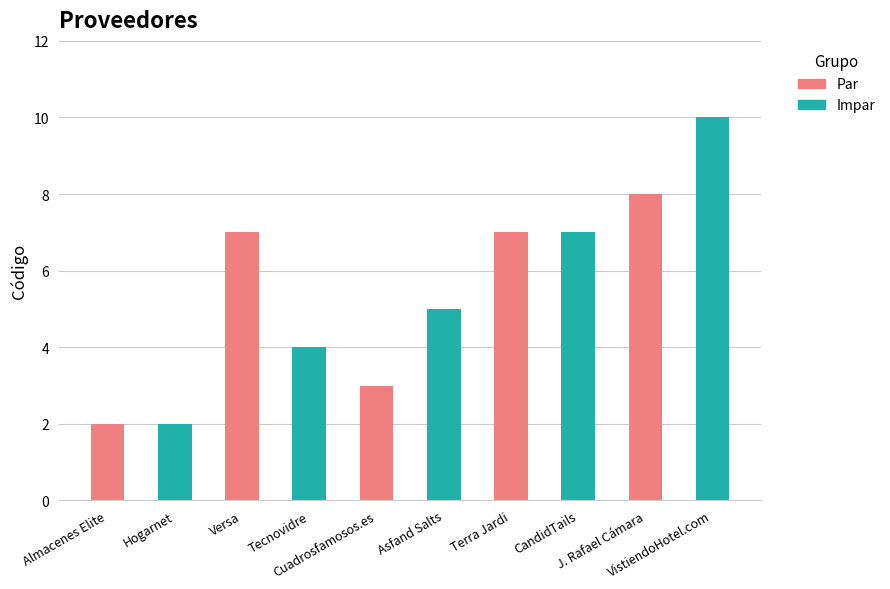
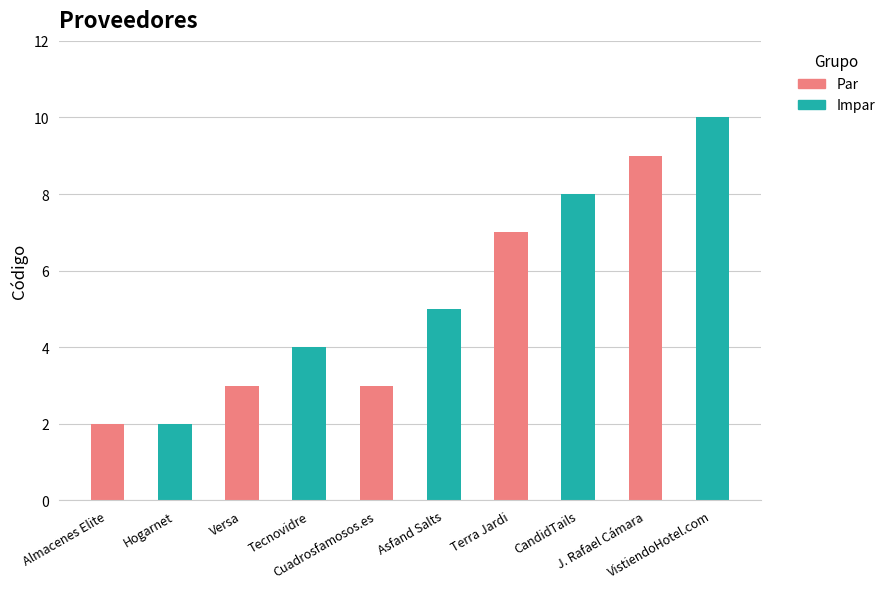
  {
    "Almacenes Elite": 2,
    "Hogarnet": 2,
-   "Versa": 7,
+   "Versa": 3,
    "Tecnovidre": 4,
    "Cuadrosfamosos.es": 3,
    "Asfand Salts": 5,
    "Terra Jardi": 7,
-   "CandidTails": 7,
-   "J. Rafael Cámara": 8,
+   "CandidTails": 8,
+   "J. Rafael Cámara": 9,
    "VistiendoHotel.com": 10
  }
